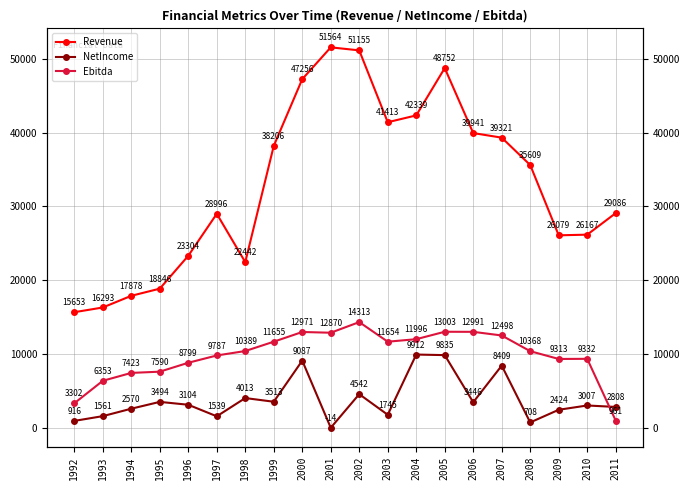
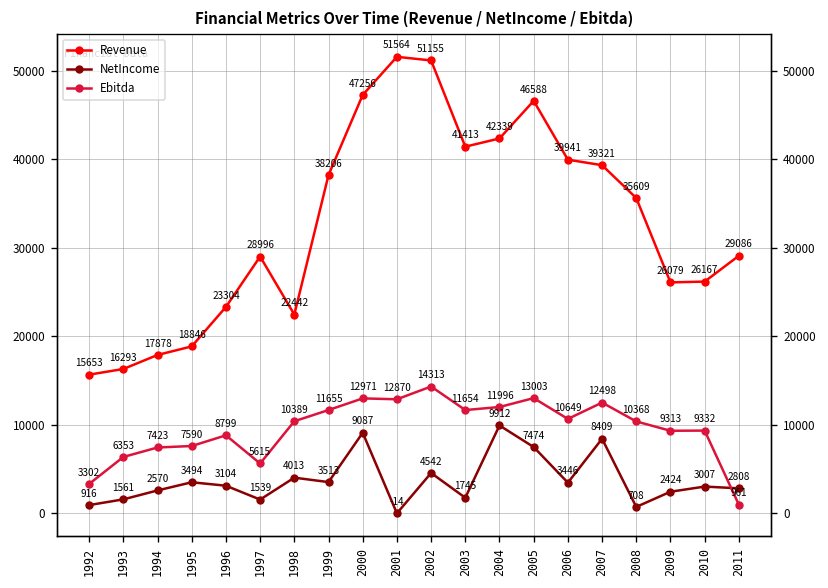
  {
    "Revenue": {
      "1992": 15653,
      "1993": 16293,
      "1994": 17878,
      "1995": 18846,
      "1996": 23304,
      "1997": 28996,
      "1998": 22442,
      "1999": 38206,
      "2000": 47256,
      "2001": 51564,
      "2002": 51155,
      "2003": 41413,
      "2004": 42339,
-     "2005": 48752,
+     "2005": 46588,
      "2006": 39941,
      "2007": 39321,
      "2008": 35609,
      "2009": 26079,
      "2010": 26167,
      "2011": 29086
    },
    "NetIncome": {
      "1992": 916,
      "1993": 1561,
      "1994": 2570,
      "1995": 3494,
      "1996": 3104,
      "1997": 1539,
      "1998": 4013,
      "1999": 3513,
      "2000": 9087,
      "2001": -14,
      "2002": 4542,
      "2003": 1745,
-     "2005": 9835,
+     "2005": 7474,
      "2006": 3446,
      "2007": 8409,
      "2008": 708,
      "2009": 2424,
      "2010": 3007,
      "2011": 2808
    },
    "Ebitda": {
      "1992": 3302,
      "1993": 6353,
      "1994": 7423,
      "1995": 7590,
      "1996": 8799,
-     "1997": 9787,
+     "1997": 5615,
      "1998": 10389,
      "1999": 11655,
      "2000": 12971,
      "2001": 12870,
      "2002": 14313,
      "2003": 11654,
      "2004": 11996,
      "2005": 13003,
-     "2006": 12991,
+     "2006": 10649,
      "2007": 12498,
      "2008": 10368,
      "2009": 9313,
      "2010": 9332
    }
  }
